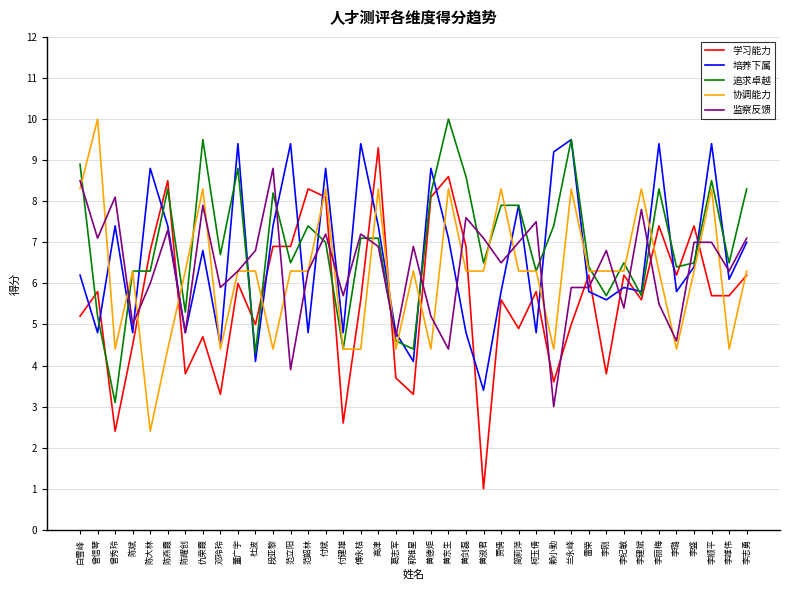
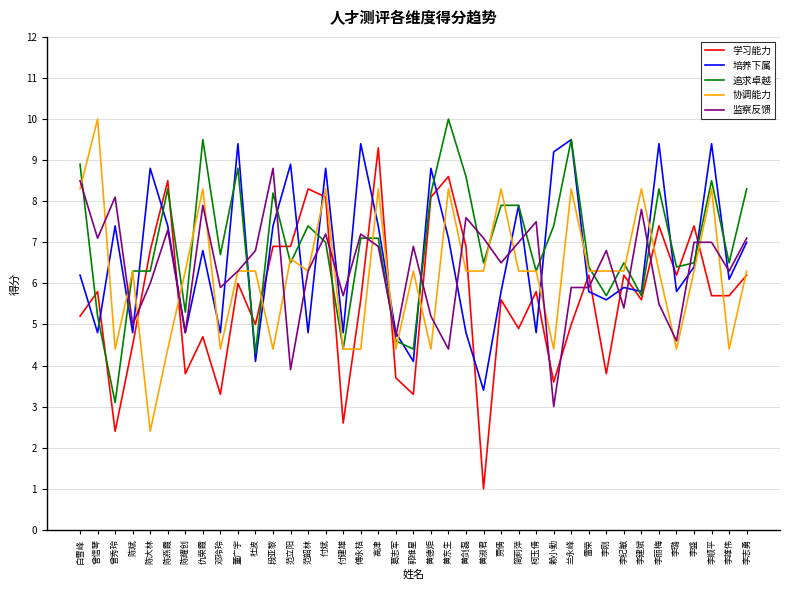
  {
    "学习能力": {
      "白雪峰": 5.2,
      "曾信琴": 5.8,
      "曾秀玲": 2.4,
      "陈斌": 4.5,
      "陈大林": 6.8,
      "陈燕霞": 8.5,
      "陈耀创": 3.8,
      "仇荣霞": 4.7,
      "邓玲玲": 3.3,
      "董广宇": 6.0,
      "杜波": 5.0,
      "段亚黎": 6.9,
      "范立阳": 6.9,
      "范韶林": 8.3,
      "付斌": 8.1,
      "付建雄": 2.6,
      "傅永桔": 5.6,
      "高津": 9.3,
      "葛志军": 3.7,
      "郭维星": 3.3,
      "黄德炬": 8.1,
      "黄东生": 8.6,
      "黄剑磊": 6.9,
      "黄淑君": 1.0,
      "贾倩": 5.6,
      "简莉萍": 4.9,
      "柯玉倩": 5.8,
      "赖小勤": 3.6,
      "兰永峰": 5.0,
      "雷荣": 6.2,
      "李刚": 3.8,
      "李纪敏": 6.2,
      "李建斌": 5.6,
      "李丽梅": 7.4,
      "李璐": 6.2,
      "李盛": 7.4,
      "李顺平": 5.7,
      "李雄伟": 5.7,
      "李志勇": 6.2
    },
    "培养下属": {
      "白雪峰": 6.2,
      "曾信琴": 4.8,
      "曾秀玲": 7.4,
      "陈斌": 4.8,
      "陈大林": 8.8,
      "陈燕霞": 7.4,
      "仇荣霞": 6.8,
-     "邓玲玲": 4.5,
+     "邓玲玲": 4.8,
      "董广宇": 9.4,
      "杜波": 4.1,
      "段亚黎": 7.4,
-     "范立阳": 9.4,
+     "范立阳": 8.9,
      "范韶林": 4.8,
      "付斌": 8.8,
      "付建雄": 4.8,
      "傅永桔": 9.4,
      "高津": 7.4,
      "葛志军": 4.8,
      "郭维星": 4.1,
      "黄德炬": 8.8,
      "黄东生": 7.1,
      "黄剑磊": 4.8,
      "黄淑君": 3.4,
      "贾倩": 5.8,
      "柯玉倩": 4.8,
      "赖小勤": 9.2,
      "雷荣": 5.8,
      "李刚": 5.6,
      "李纪敏": 5.9,
      "李建斌": 5.8,
      "李丽梅": 9.4,
      "李璐": 5.8,
      "李盛": 6.4,
      "李顺平": 9.4,
      "李雄伟": 6.1,
      "李志勇": 7.0
    },
    "追求卓越": {
      "白雪峰": 8.9,
      "曾信琴": 5.2,
      "曾秀玲": 3.1,
      "陈大林": 6.3,
      "陈燕霞": 8.3,
      "陈耀创": 5.3,
      "仇荣霞": 9.5,
      "邓玲玲": 6.7,
      "董广宇": 8.8,
      "杜波": 4.3,
      "段亚黎": 8.2,
      "范立阳": 6.5,
      "范韶林": 7.4,
      "付斌": 7.0,
      "傅永桔": 7.1,
      "高津": 7.1,
      "葛志军": 4.6,
      "郭维星": 4.4,
      "黄德炬": 8.2,
      "黄东生": 10.0,
      "黄剑磊": 8.6,
      "黄淑君": 6.5,
      "贾倩": 7.9,
      "赖小勤": 7.4,
      "雷荣": 6.4,
      "李刚": 5.7,
      "李纪敏": 6.5,
      "李建斌": 5.7,
      "李丽梅": 8.3,
      "李璐": 6.4,
      "李盛": 6.5,
      "李顺平": 8.5,
      "李雄伟": 6.5,
      "李志勇": 8.3
    },
    "协调能力": {
      "白雪峰": 8.3,
      "曾信琴": 10.0,
      "曾秀玲": 4.4,
      "陈大林": 2.4,
      "陈燕霞": 4.4,
      "陈耀创": 6.3,
      "仇荣霞": 8.3,
      "邓玲玲": 4.4,
      "杜波": 6.3,
      "段亚黎": 4.4,
-     "范立阳": 6.3,
+     "范立阳": 6.6,
      "付斌": 8.3,
      "傅永桔": 4.4,
      "高津": 8.3,
      "葛志军": 4.4,
      "郭维星": 6.3,
      "黄德炬": 4.4,
      "黄东生": 8.3,
      "黄剑磊": 6.3,
      "黄淑君": 6.3,
      "贾倩": 8.3,
      "简莉萍": 6.3,
      "赖小勤": 4.4,
      "兰永峰": 8.3,
      "雷荣": 6.3,
      "李刚": 6.3,
      "李纪敏": 6.3,
      "李建斌": 8.3,
      "李丽梅": 6.3,
      "李璐": 4.4,
      "李盛": 6.3,
      "李顺平": 8.3,
      "李雄伟": 4.4,
      "李志勇": 6.3
    },
    "监察反馈": {
      "白雪峰": 8.5,
      "曾信琴": 7.1,
      "曾秀玲": 8.1,
      "陈斌": 5.0,
      "陈大林": 6.0,
      "陈燕霞": 7.3,
      "仇荣霞": 7.9,
      "邓玲玲": 5.9,
      "杜波": 6.8,
      "段亚黎": 8.8,
      "范立阳": 3.9,
      "付斌": 7.2,
      "付建雄": 5.7,
      "傅永桔": 7.2,
      "高津": 6.9,
      "葛志军": 4.7,
      "郭维星": 6.9,
      "黄德炬": 5.2,
      "黄东生": 4.4,
      "黄剑磊": 7.6,
      "黄淑君": 7.1,
      "贾倩": 6.5,
      "简莉萍": 7.0,
      "柯玉倩": 7.5,
      "赖小勤": 3.0,
      "兰永峰": 5.9,
      "雷荣": 5.9,
      "李刚": 6.8,
      "李纪敏": 5.4,
      "李建斌": 7.8,
      "李丽梅": 5.5,
      "李璐": 4.6,
      "李盛": 7.0,
      "李顺平": 7.0,
      "李雄伟": 6.3,
      "李志勇": 7.1
    }
  }
